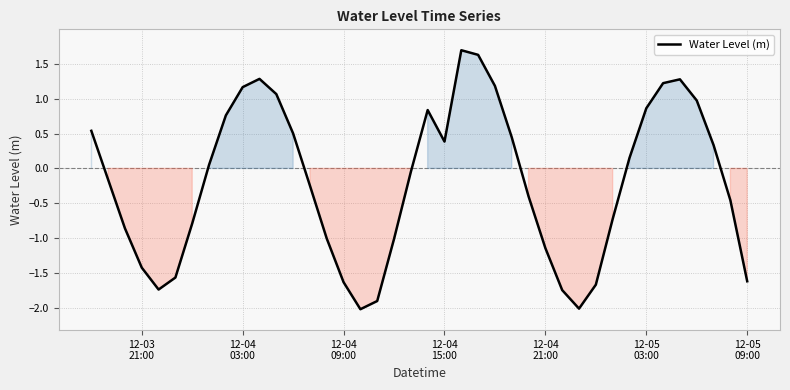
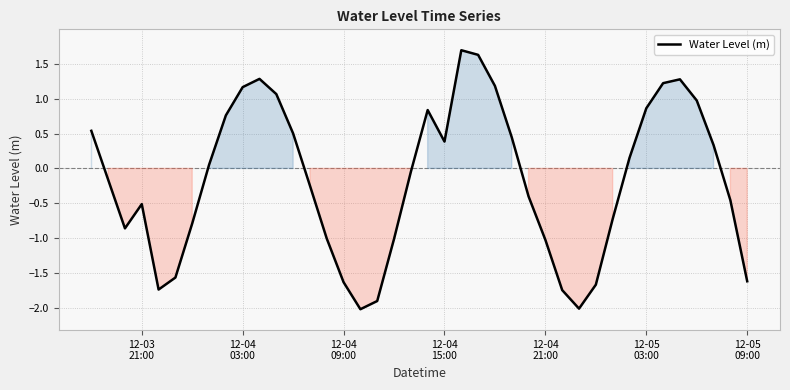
  {
-   "12-03 21:00": -1.4,
+   "12-03 21:00": -0.5,
    "12-04 03:00": 1.2,
    "12-04 09:00": -1.6,
    "12-04 15:00": 0.4,
-   "12-04 21:00": -1.1,
+   "12-04 21:00": -1.0,
    "12-05 03:00": 0.9,
    "12-05 09:00": -1.6
  }
